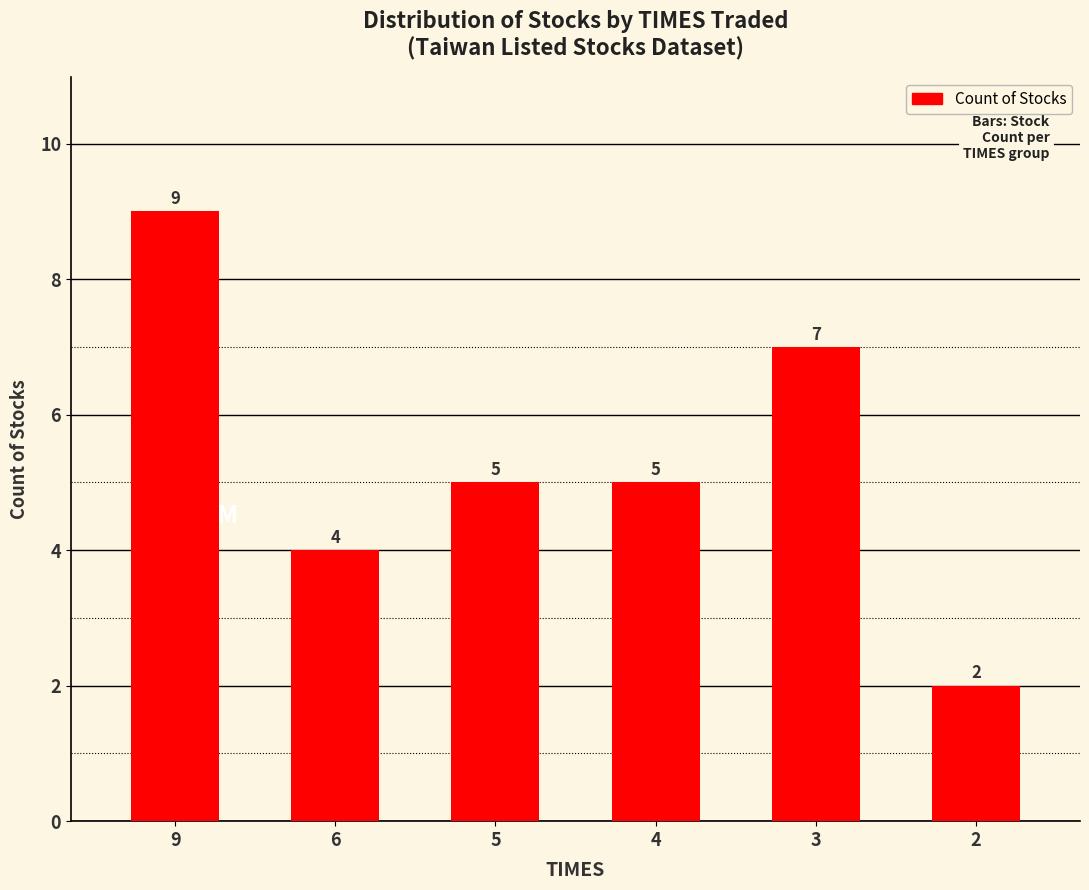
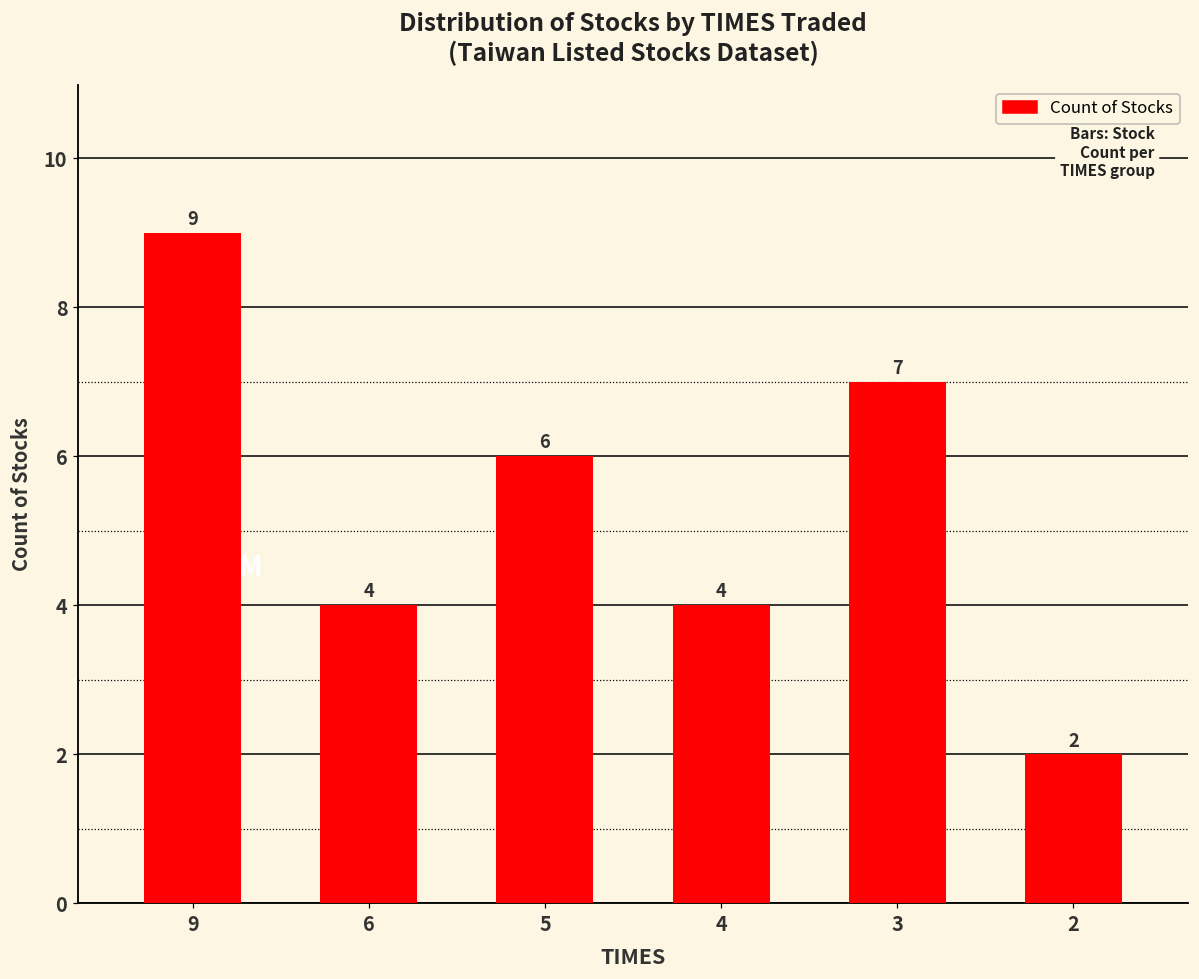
  {
    "9": 9,
    "6": 4,
-   "5": 5,
-   "4": 5,
+   "5": 6,
+   "4": 4,
    "3": 7,
    "2": 2
  }
